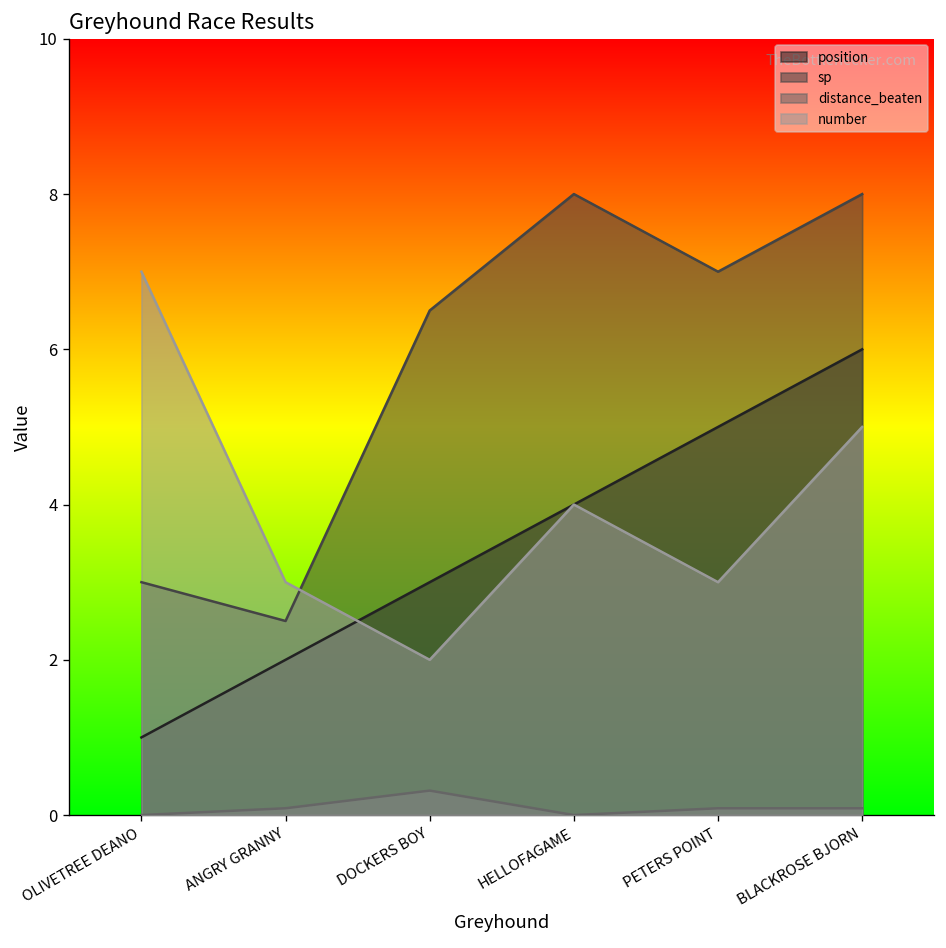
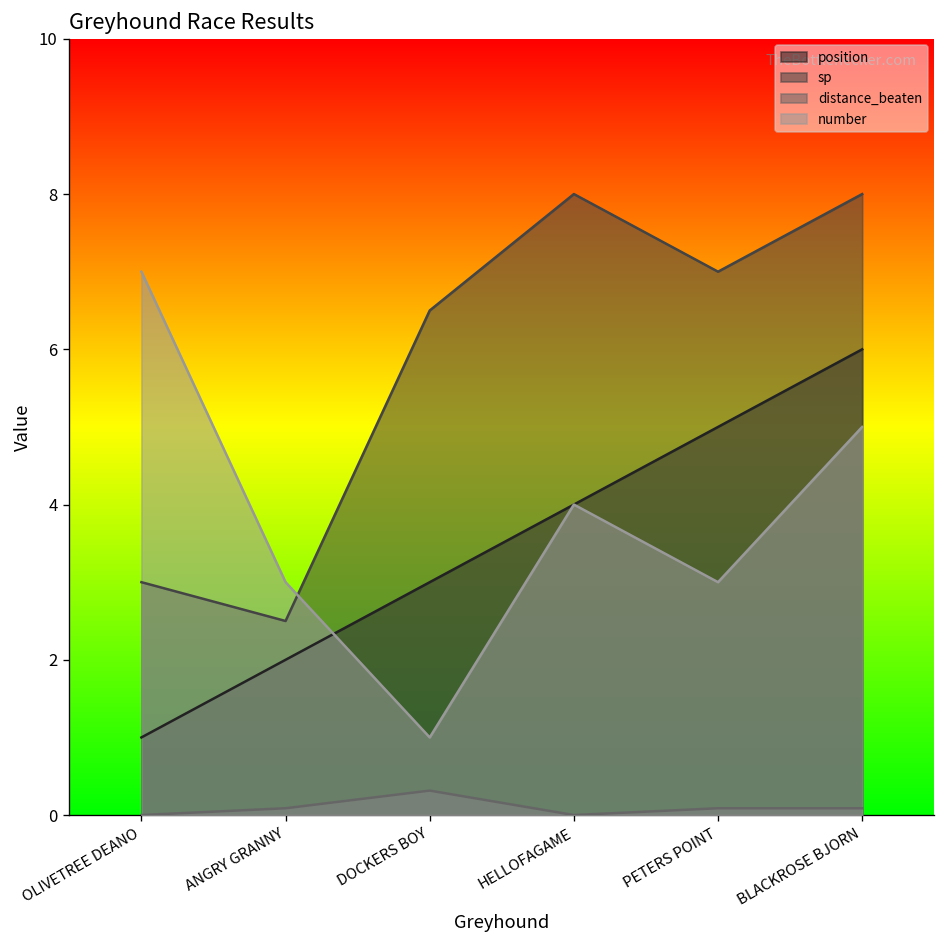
  {
    "number": {
      "OLIVETREE DEANO": 7,
      "ANGRY GRANNY": 3,
-     "DOCKERS BOY": 2,
+     "DOCKERS BOY": 1,
      "PETERS POINT": 3,
      "BLACKROSE BJORN": 5
    }
  }
